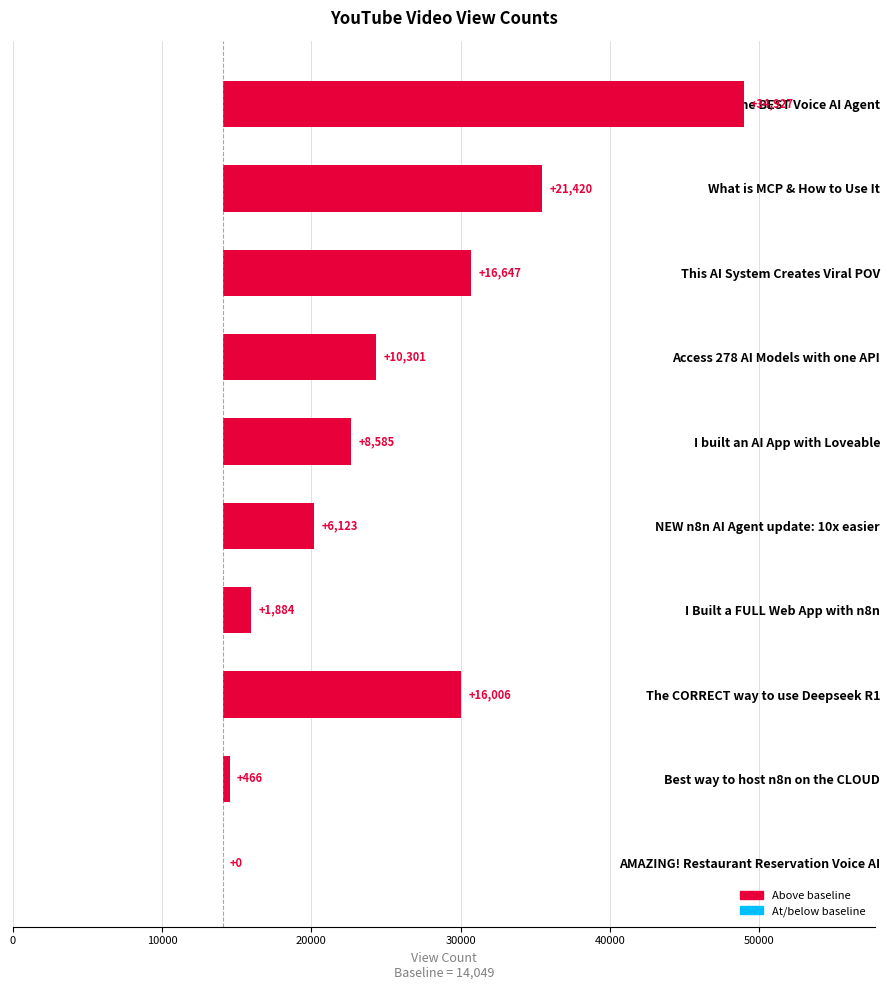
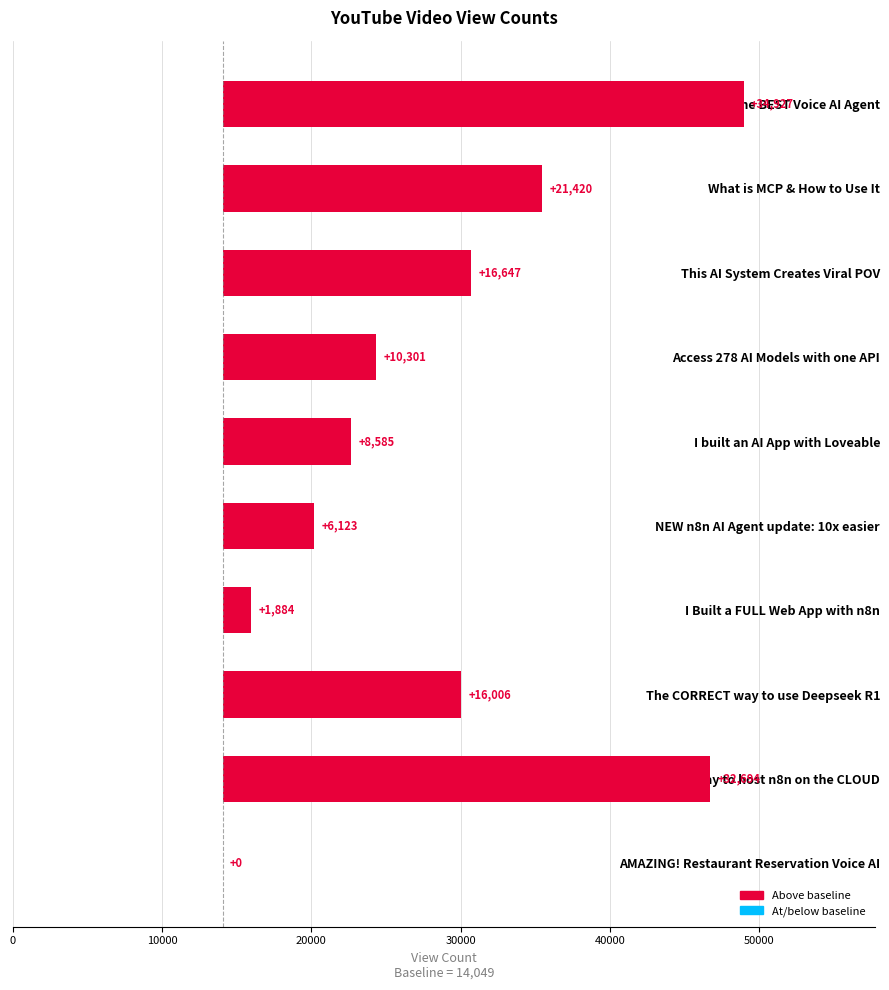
  {
    "I built the BEST Voice AI Agent": "+34,927",
    "What is MCP & How to Use It": "+21,420",
    "This AI System Creates Viral POV": "+16,647",
    "Access 278 AI Models with one API": "+10,301",
    "I built an AI App with Loveable": "+8,585",
    "NEW n8n AI Agent update: 10x easier": "+6,123",
    "I Built a FULL Web App with n8n": "+1,884",
    "The CORRECT way to use Deepseek R1": "+16,006",
-   "Best way to host n8n on the CLOUD": "+466",
+   "Best way to host n8n on the CLOUD": "+32,694",
    "AMAZING! Restaurant Reservation Voice AI": "+0"
  }
